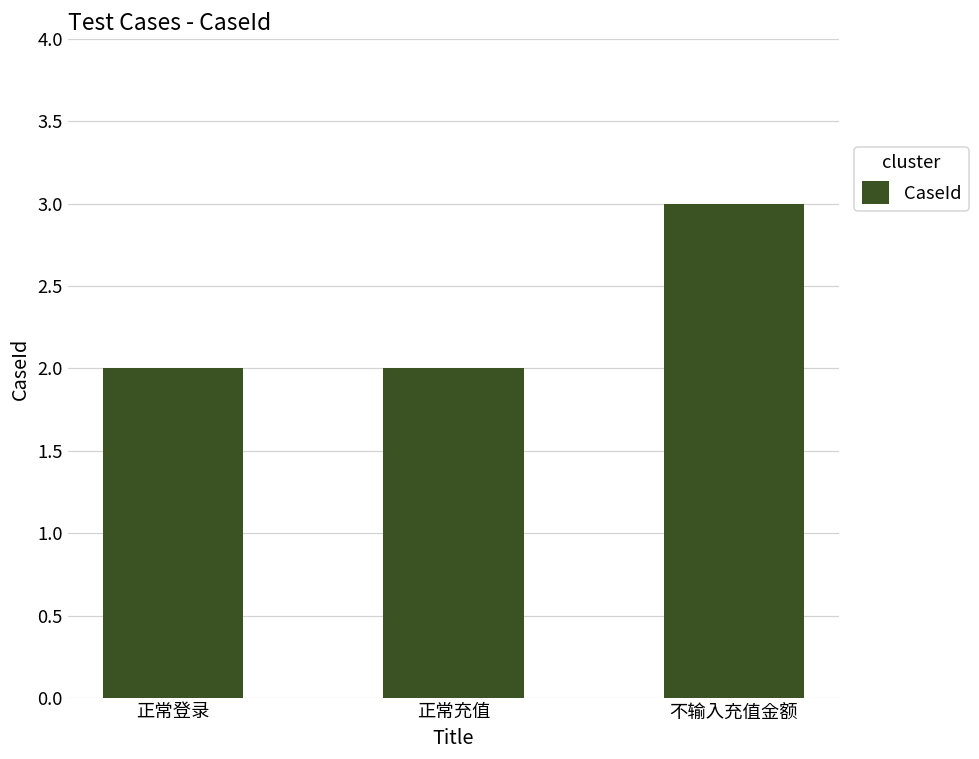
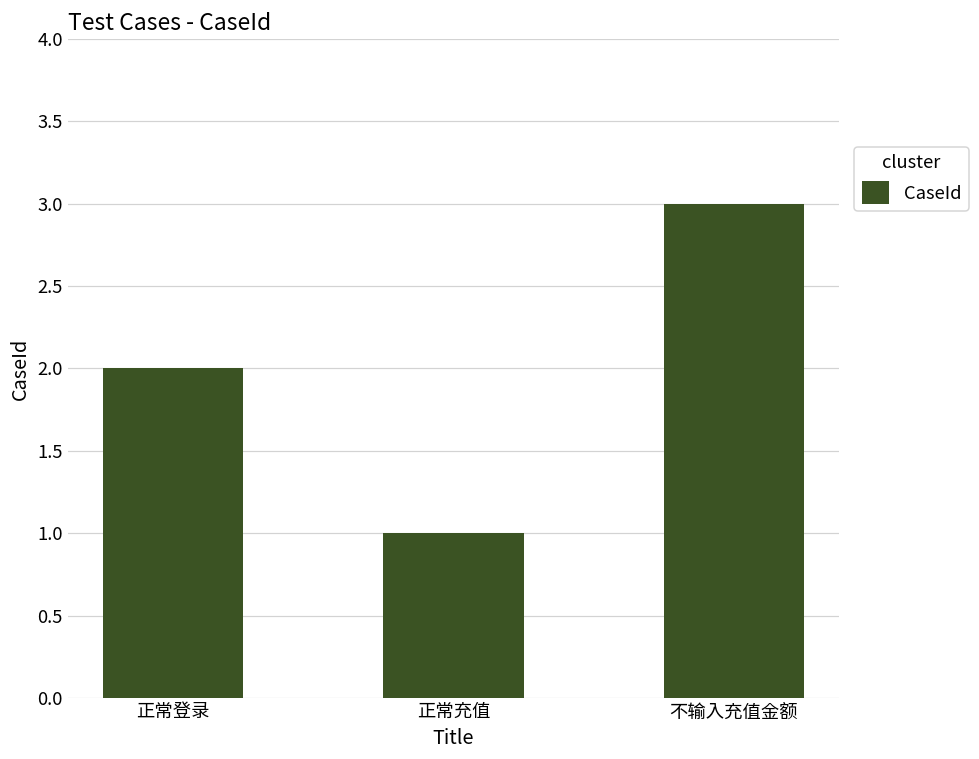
  {
    "正常登录": 2,
-   "正常充值": 2,
+   "正常充值": 1,
    "不输入充值金额": 3
  }
